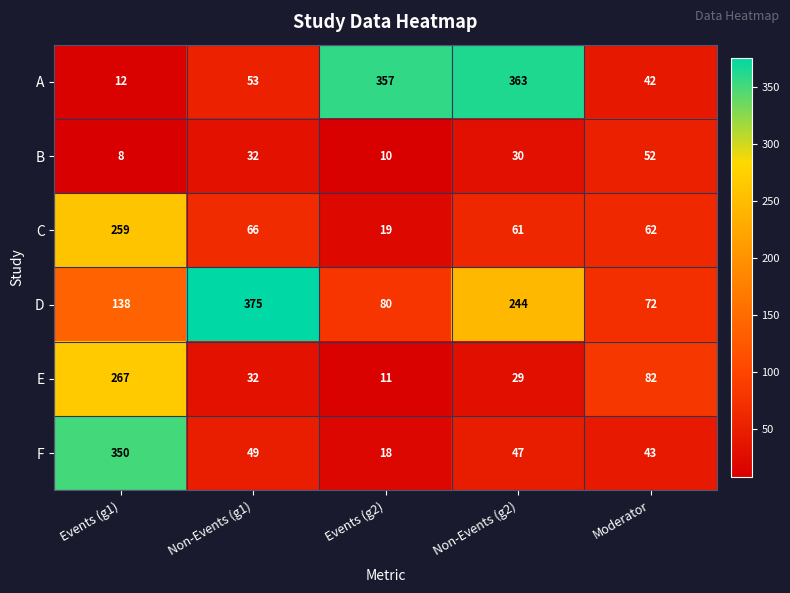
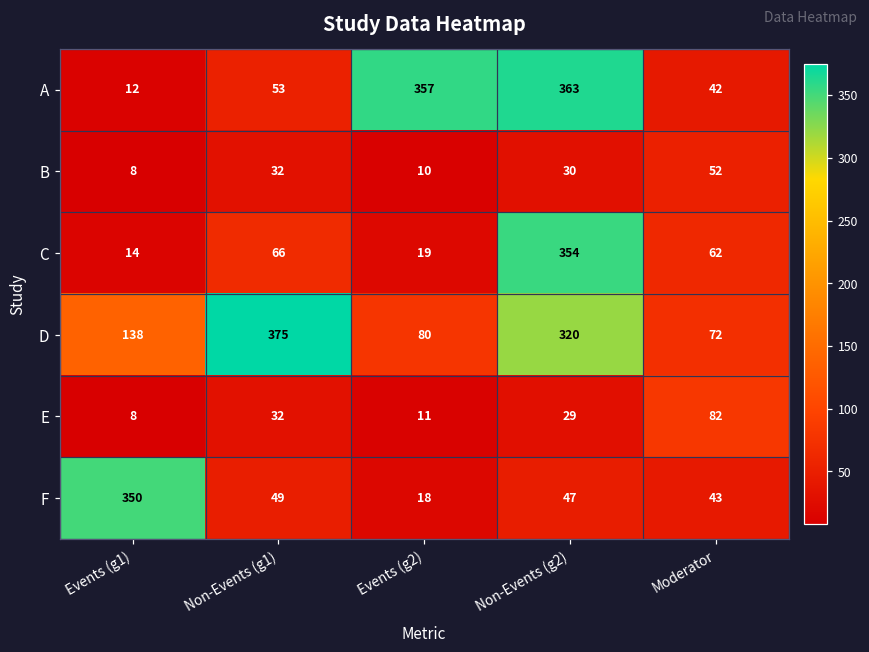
  {
    "A": {
      "Events (g1)": 12,
      "Non-Events (g1)": 53,
      "Events (g2)": 357,
      "Non-Events (g2)": 363,
      "Moderator": 42
    },
    "B": {
      "Events (g1)": 8,
      "Non-Events (g1)": 32,
      "Events (g2)": 10,
      "Non-Events (g2)": 30,
      "Moderator": 52
    },
    "C": {
-     "Events (g1)": 259,
+     "Events (g1)": 14,
      "Non-Events (g1)": 66,
      "Events (g2)": 19,
-     "Non-Events (g2)": 61,
+     "Non-Events (g2)": 354,
      "Moderator": 62
    },
    "D": {
      "Events (g1)": 138,
      "Non-Events (g1)": 375,
      "Events (g2)": 80,
-     "Non-Events (g2)": 244,
+     "Non-Events (g2)": 320,
      "Moderator": 72
    },
    "E": {
-     "Events (g1)": 267,
+     "Events (g1)": 8,
      "Non-Events (g1)": 32,
      "Events (g2)": 11,
      "Non-Events (g2)": 29,
      "Moderator": 82
    },
    "F": {
      "Events (g1)": 350,
      "Non-Events (g1)": 49,
      "Events (g2)": 18,
      "Non-Events (g2)": 47,
      "Moderator": 43
    }
  }
